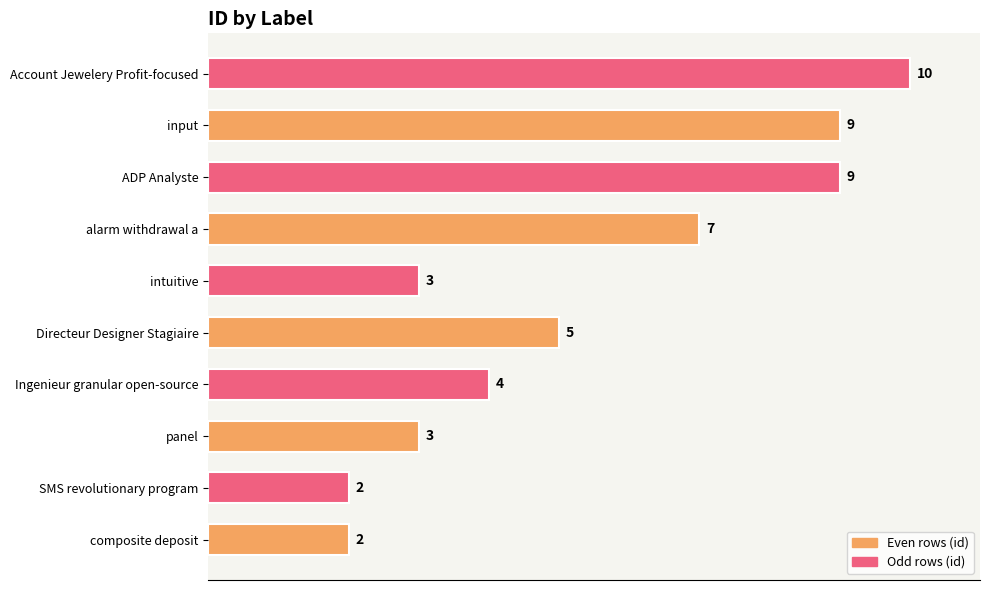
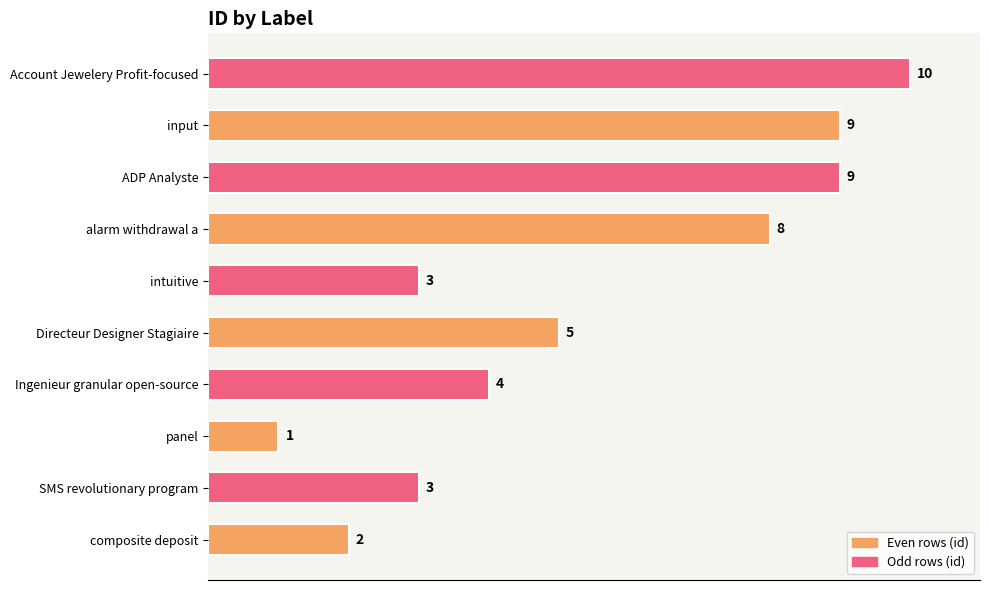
  {
    "Account Jewelery Profit-focused": 10,
    "input": 9,
    "ADP Analyste": 9,
-   "alarm withdrawal a": 7,
+   "alarm withdrawal a": 8,
    "intuitive": 3,
    "Directeur Designer Stagiaire": 5,
    "Ingenieur granular open-source": 4,
-   "panel": 3,
-   "SMS revolutionary program": 2,
+   "panel": 1,
+   "SMS revolutionary program": 3,
    "composite deposit": 2
  }
